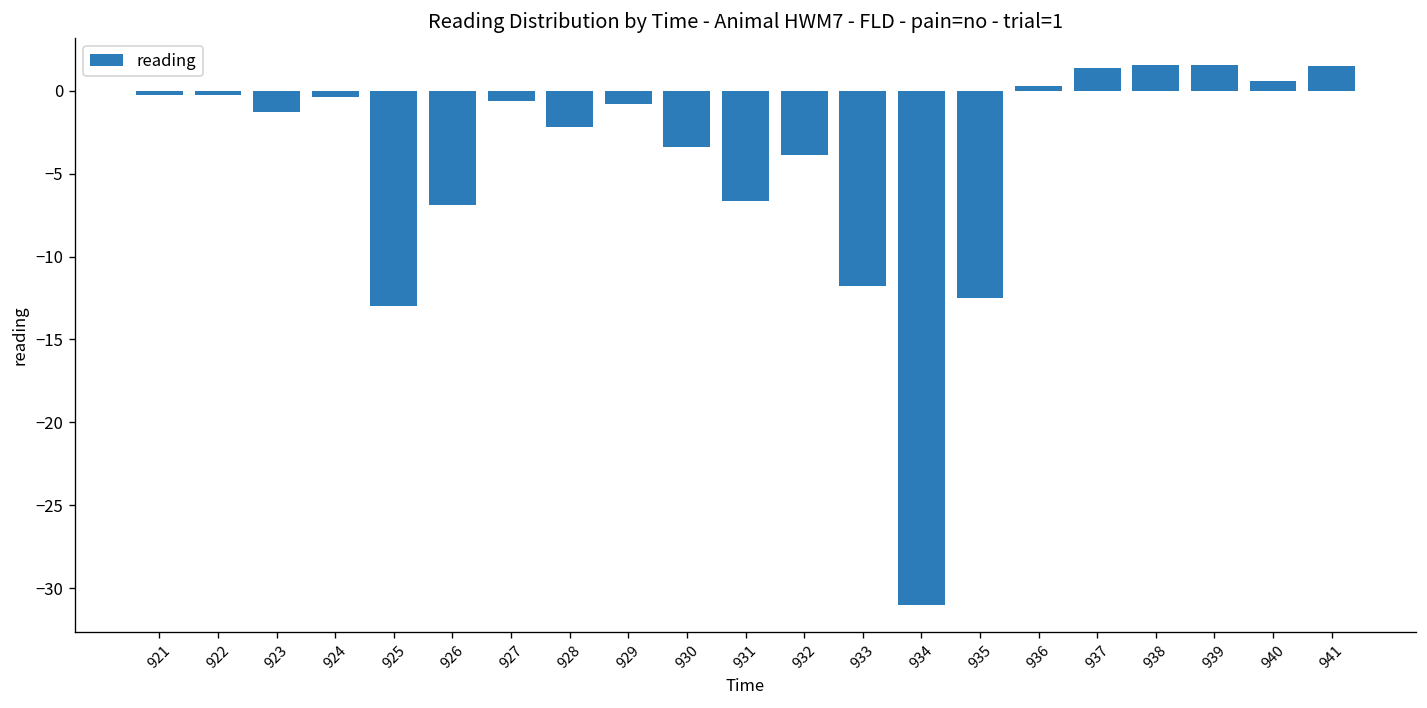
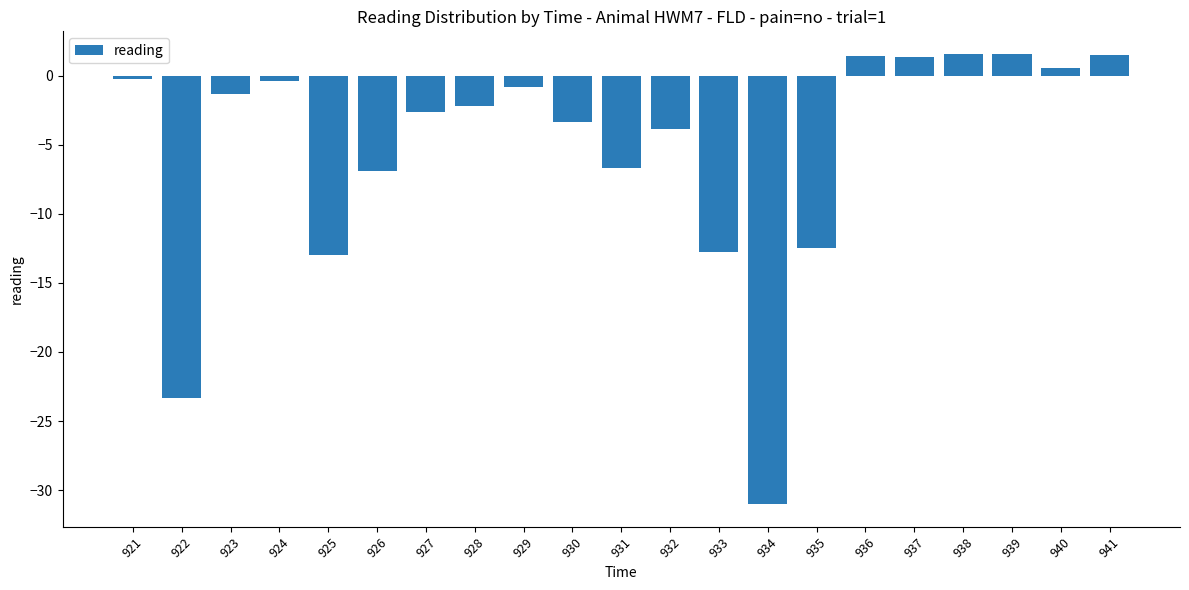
  {
    "921": -0.3,
-   "922": -0.3,
+   "922": -23.3,
    "923": -1.3,
    "924": -0.4,
    "925": -13.0,
    "926": -6.9,
-   "927": -0.6,
+   "927": -2.6,
    "928": -2.2,
    "929": -0.8,
    "930": -3.4,
    "931": -6.7,
    "932": -3.9,
-   "933": -11.8,
+   "933": -12.8,
    "934": -31.0,
    "935": -12.5,
-   "936": 0.3,
+   "936": 1.4,
    "937": 1.4,
    "938": 1.6,
    "939": 1.6,
    "940": 0.6,
    "941": 1.5
  }
